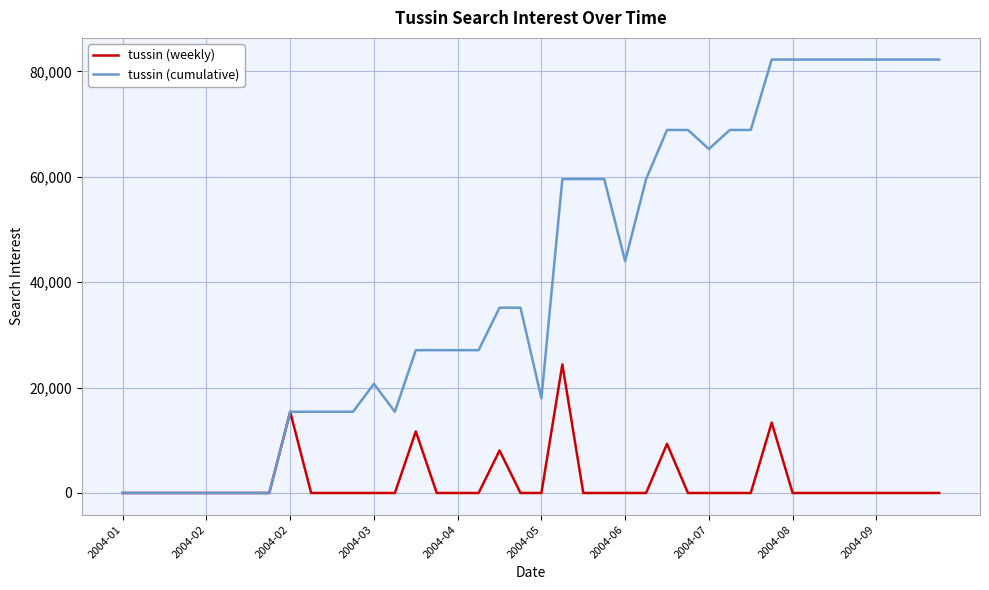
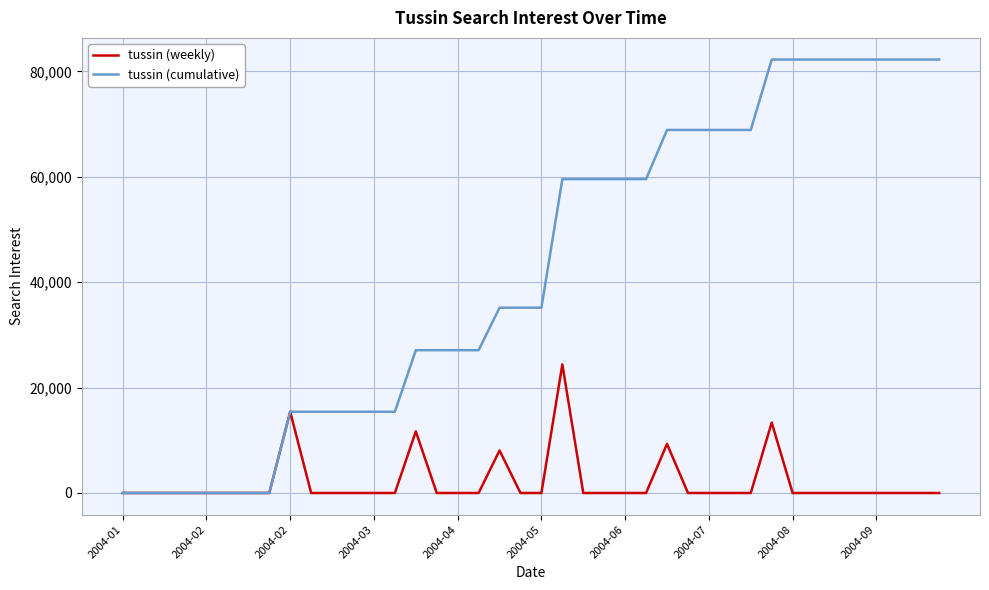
  {
    "tussin (weekly)": {
      "2004-03": "0",
      "2004-04": "0",
      "2004-05": "0",
      "2004-06": "0",
      "2004-07": "0",
      "2004-08": "0",
      "2004-09": "0"
    },
    "tussin (cumulative)": {
-     "2004-03": "21,000",
+     "2004-03": "15,000",
      "2004-04": "27,000",
-     "2004-05": "18,000",
-     "2004-06": "44,000",
-     "2004-07": "65,000",
+     "2004-05": "35,000",
+     "2004-06": "60,000",
+     "2004-07": "69,000",
      "2004-08": "82,000",
      "2004-09": "82,000"
    }
  }
